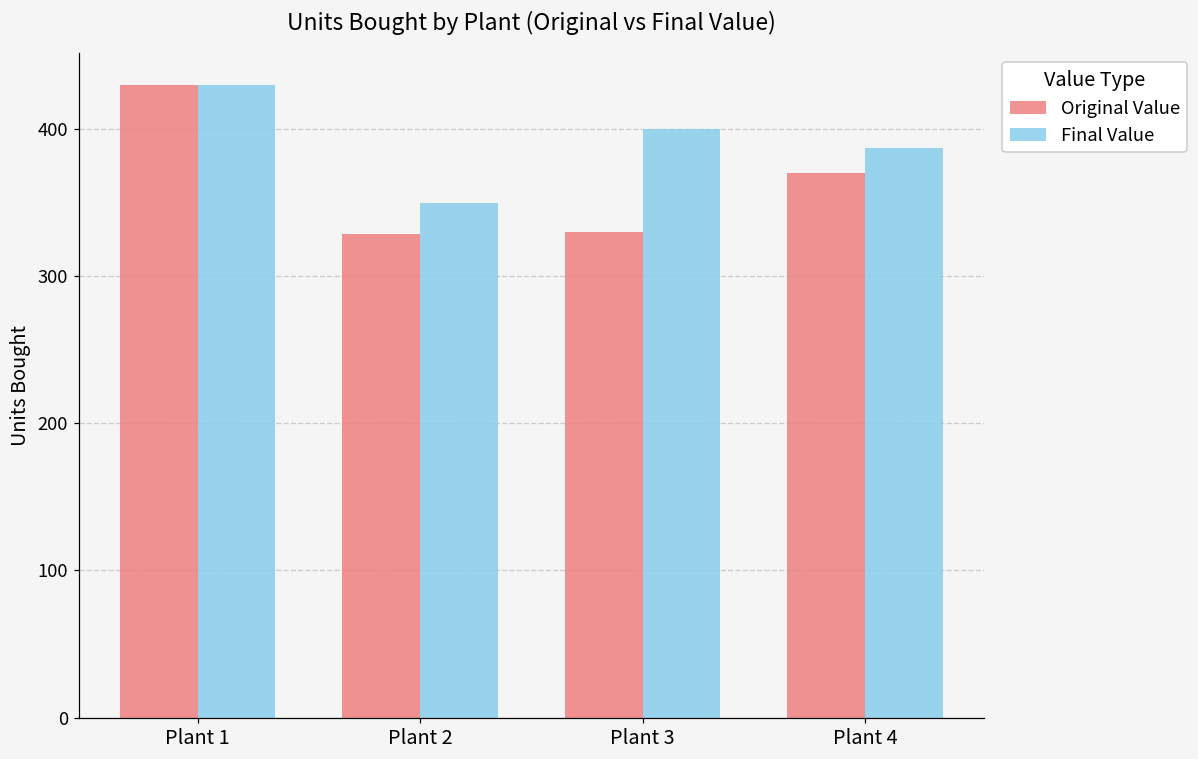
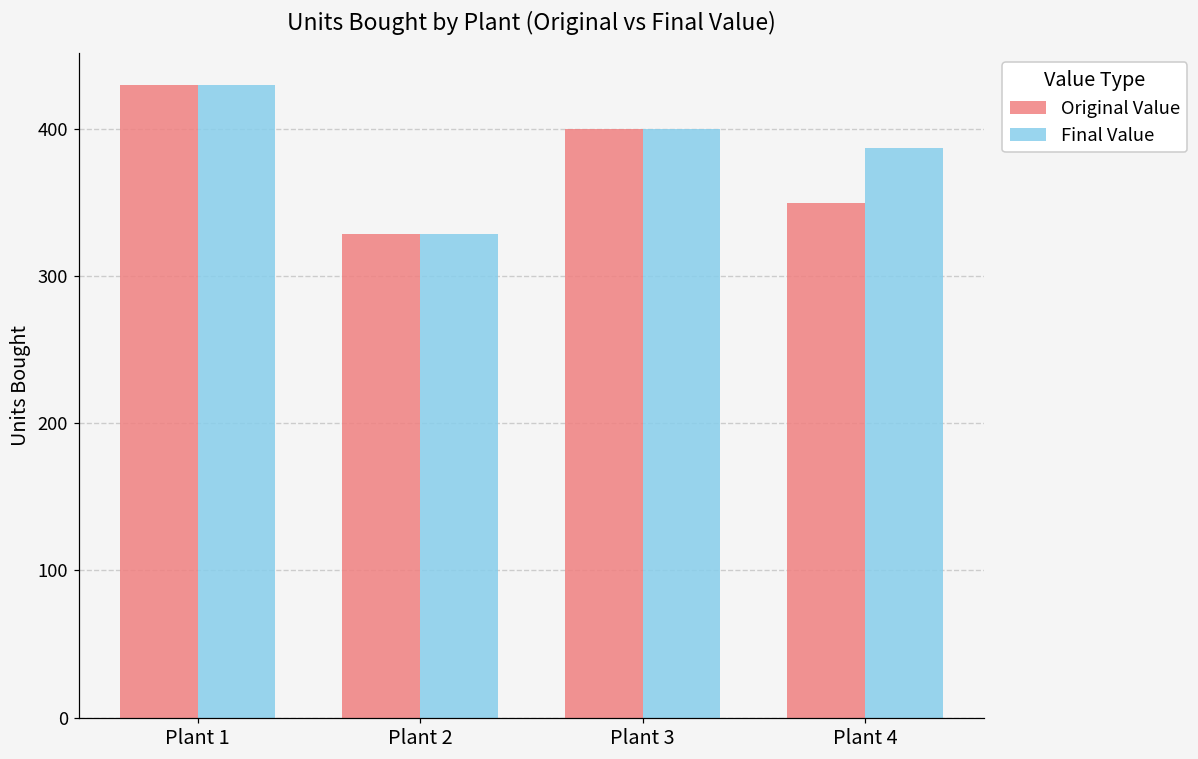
  {
    "Original Value": {
      "Plant 1": 430,
      "Plant 2": 329,
-     "Plant 3": 330,
-     "Plant 4": 370
+     "Plant 3": 400,
+     "Plant 4": 350
    },
    "Final Value": {
      "Plant 1": 430,
-     "Plant 2": 350,
+     "Plant 2": 329,
      "Plant 3": 400,
      "Plant 4": 387
    }
  }
